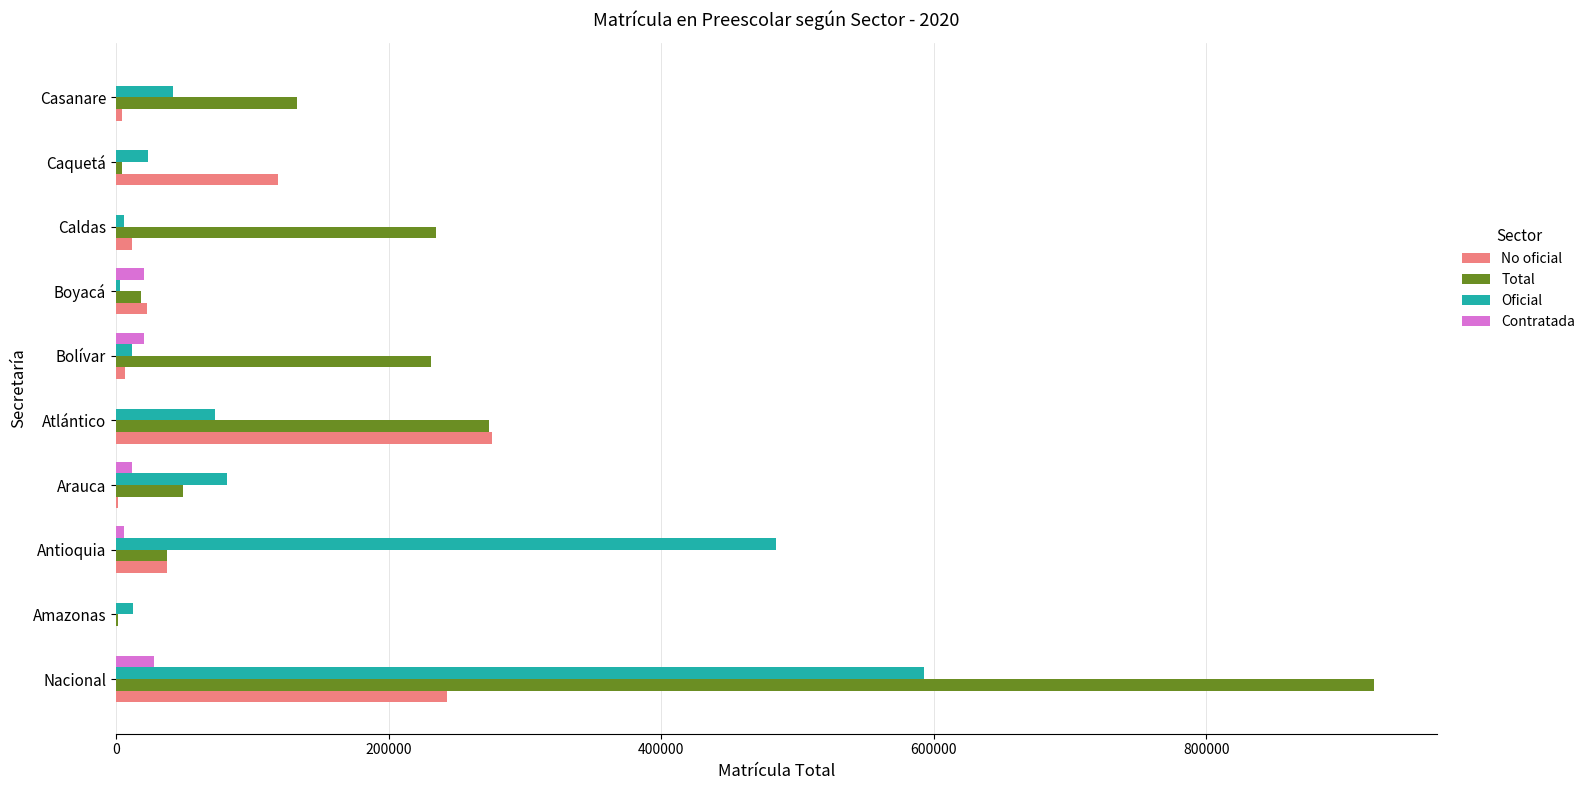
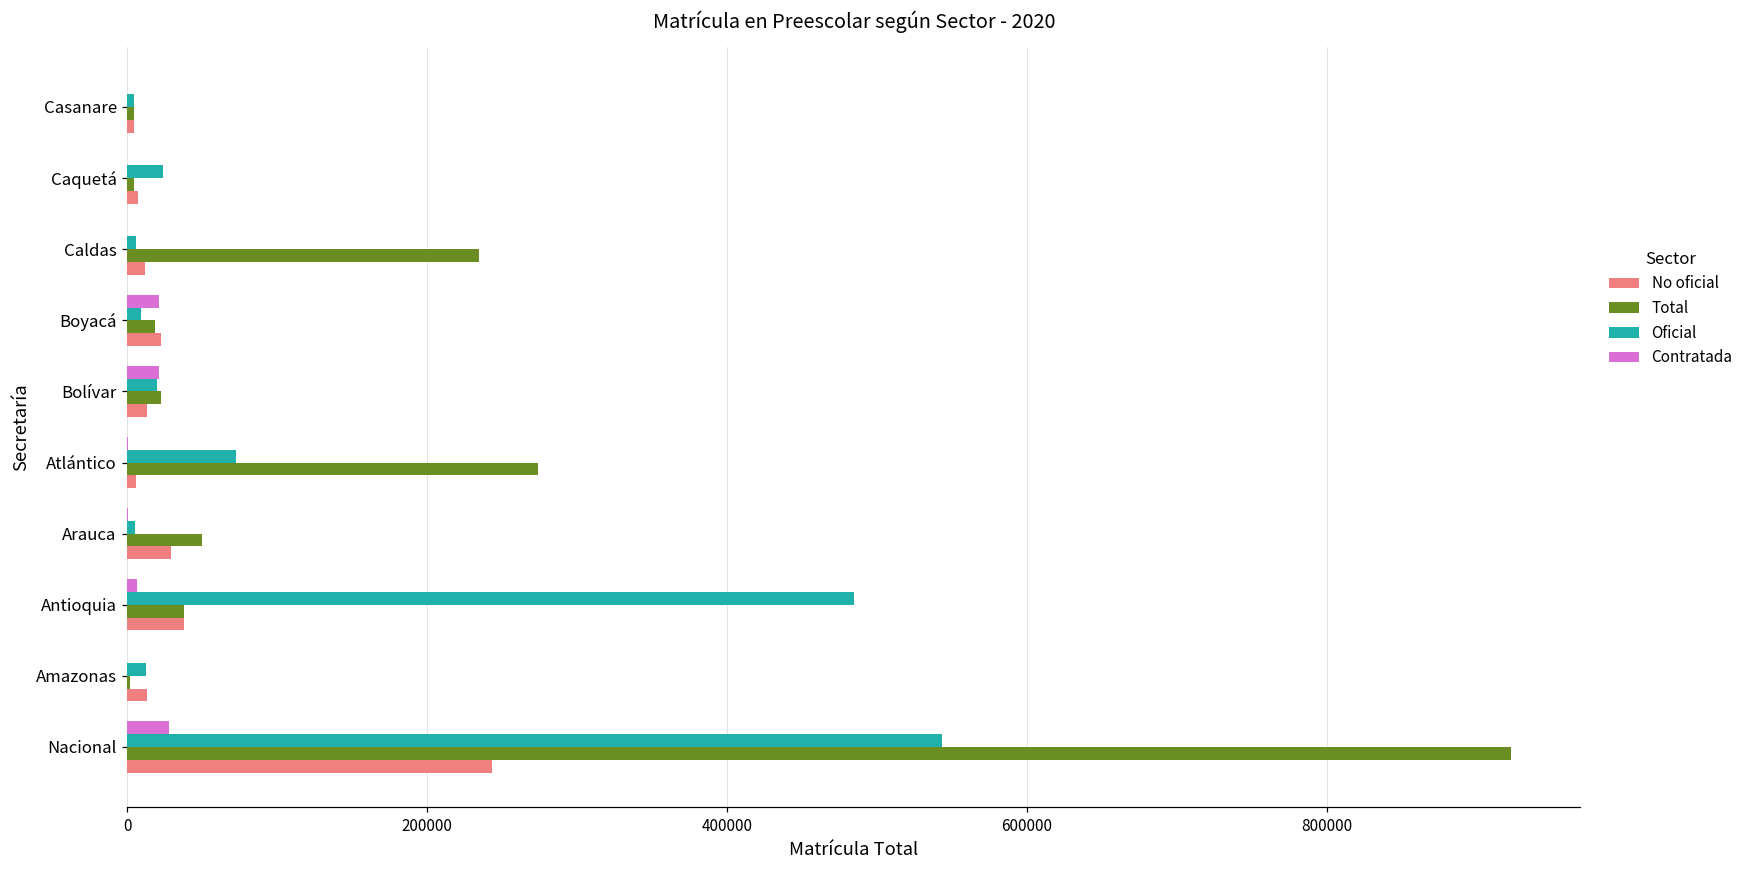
  {
    "No oficial": {
      "Casanare": 4000,
-     "Caquetá": 119000,
+     "Caquetá": 7000,
      "Caldas": 12000,
      "Boyacá": 22000,
-     "Bolívar": 7000,
-     "Atlántico": 276000,
-     "Arauca": 2000,
+     "Bolívar": 13000,
+     "Atlántico": 6000,
+     "Arauca": 29000,
      "Antioquia": 38000,
-     "Amazonas": 0,
+     "Amazonas": 13000,
      "Nacional": 243000
    },
    "Total": {
-     "Casanare": 133000,
+     "Casanare": 5000,
      "Caquetá": 4000,
      "Caldas": 235000,
      "Boyacá": 18000,
-     "Bolívar": 231000,
+     "Bolívar": 22000,
      "Atlántico": 274000,
      "Arauca": 49000,
      "Antioquia": 38000,
      "Amazonas": 2000,
      "Nacional": 923000
    },
    "Oficial": {
-     "Casanare": 42000,
+     "Casanare": 4000,
      "Caquetá": 24000,
      "Caldas": 6000,
-     "Boyacá": 3000,
-     "Bolívar": 12000,
+     "Boyacá": 9000,
+     "Bolívar": 20000,
      "Atlántico": 72000,
-     "Arauca": 81000,
+     "Arauca": 5000,
      "Antioquia": 485000,
      "Amazonas": 13000,
-     "Nacional": 593000
+     "Nacional": 543000
    },
    "Contratada": {
      "Casanare": 0,
      "Caquetá": 0,
      "Caldas": 0,
      "Boyacá": 21000,
      "Bolívar": 21000,
-     "Arauca": 12000,
+     "Arauca": 0,
      "Antioquia": 6000,
      "Amazonas": 0,
      "Nacional": 28000
    }
  }
